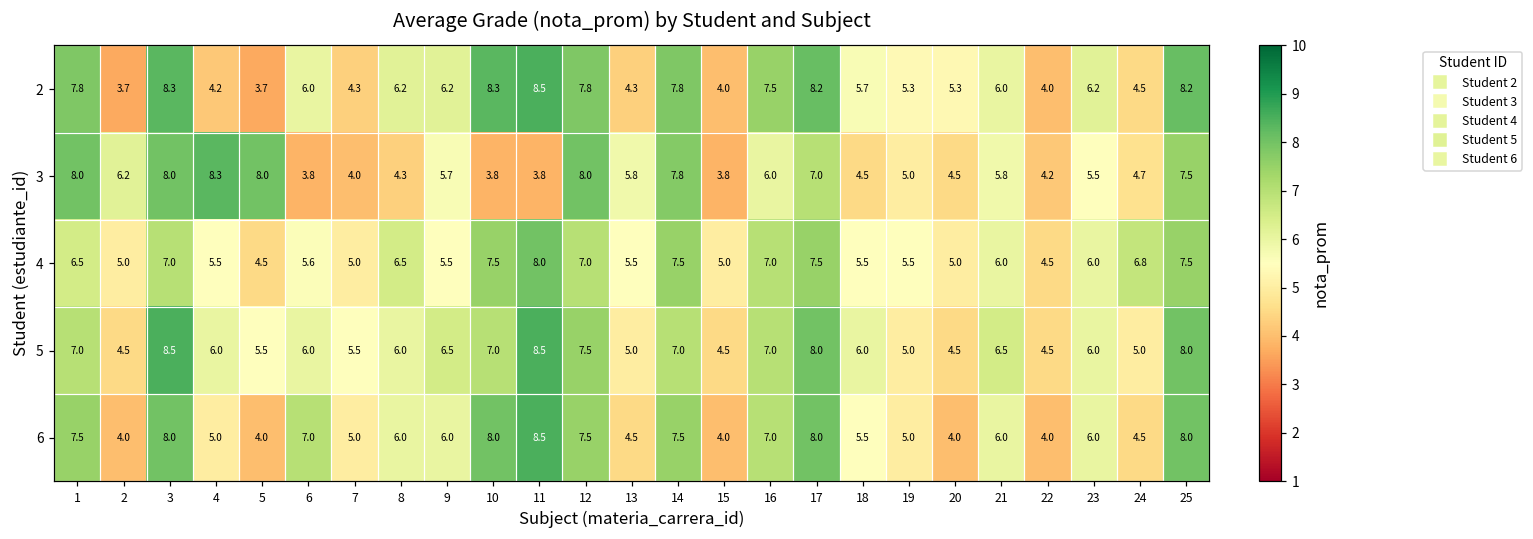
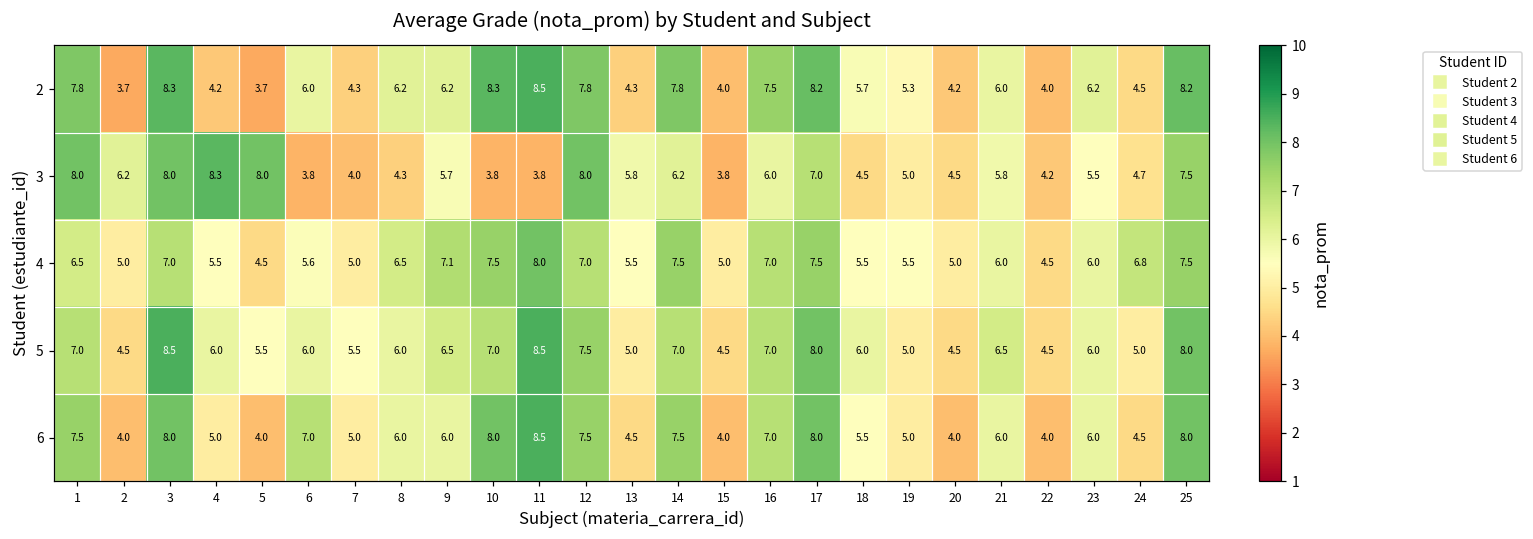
  {
    "2": {
      "1": 7.8,
      "2": 3.7,
      "3": 8.3,
      "4": 4.2,
      "5": 3.7,
      "6": 6.0,
      "7": 4.3,
      "8": 6.2,
      "9": 6.2,
      "10": 8.3,
      "11": 8.5,
      "12": 7.8,
      "13": 4.3,
      "14": 7.8,
      "15": 4.0,
      "16": 7.5,
      "17": 8.2,
      "18": 5.7,
      "19": 5.3,
-     "20": 5.3,
+     "20": 4.2,
      "21": 6.0,
      "22": 4.0,
      "23": 6.2,
      "24": 4.5,
      "25": 8.2
    },
    "3": {
      "1": 8.0,
      "2": 6.2,
      "3": 8.0,
      "4": 8.3,
      "5": 8.0,
      "6": 3.8,
      "7": 4.0,
      "8": 4.3,
      "9": 5.7,
      "10": 3.8,
      "11": 3.8,
      "12": 8.0,
      "13": 5.8,
-     "14": 7.8,
+     "14": 6.2,
      "15": 3.8,
      "16": 6.0,
      "17": 7.0,
      "18": 4.5,
      "19": 5.0,
      "20": 4.5,
      "21": 5.8,
      "22": 4.2,
      "23": 5.5,
      "24": 4.7,
      "25": 7.5
    },
    "4": {
      "1": 6.5,
      "2": 5.0,
      "3": 7.0,
      "4": 5.5,
      "5": 4.5,
      "6": 5.6,
      "7": 5.0,
      "8": 6.5,
-     "9": 5.5,
+     "9": 7.1,
      "10": 7.5,
      "11": 8.0,
      "12": 7.0,
      "13": 5.5,
      "14": 7.5,
      "15": 5.0,
      "16": 7.0,
      "17": 7.5,
      "18": 5.5,
      "19": 5.5,
      "20": 5.0,
      "21": 6.0,
      "22": 4.5,
      "23": 6.0,
      "24": 6.8,
      "25": 7.5
    },
    "5": {
      "1": 7.0,
      "2": 4.5,
      "3": 8.5,
      "4": 6.0,
      "5": 5.5,
      "6": 6.0,
      "7": 5.5,
      "8": 6.0,
      "9": 6.5,
      "10": 7.0,
      "11": 8.5,
      "12": 7.5,
      "13": 5.0,
      "14": 7.0,
      "15": 4.5,
      "16": 7.0,
      "17": 8.0,
      "18": 6.0,
      "19": 5.0,
      "20": 4.5,
      "21": 6.5,
      "22": 4.5,
      "23": 6.0,
      "24": 5.0,
      "25": 8.0
    },
    "6": {
      "1": 7.5,
      "2": 4.0,
      "3": 8.0,
      "4": 5.0,
      "5": 4.0,
      "6": 7.0,
      "7": 5.0,
      "8": 6.0,
      "9": 6.0,
      "10": 8.0,
      "11": 8.5,
      "12": 7.5,
      "13": 4.5,
      "14": 7.5,
      "15": 4.0,
      "16": 7.0,
      "17": 8.0,
      "18": 5.5,
      "19": 5.0,
      "20": 4.0,
      "21": 6.0,
      "22": 4.0,
      "23": 6.0,
      "24": 4.5,
      "25": 8.0
    }
  }
